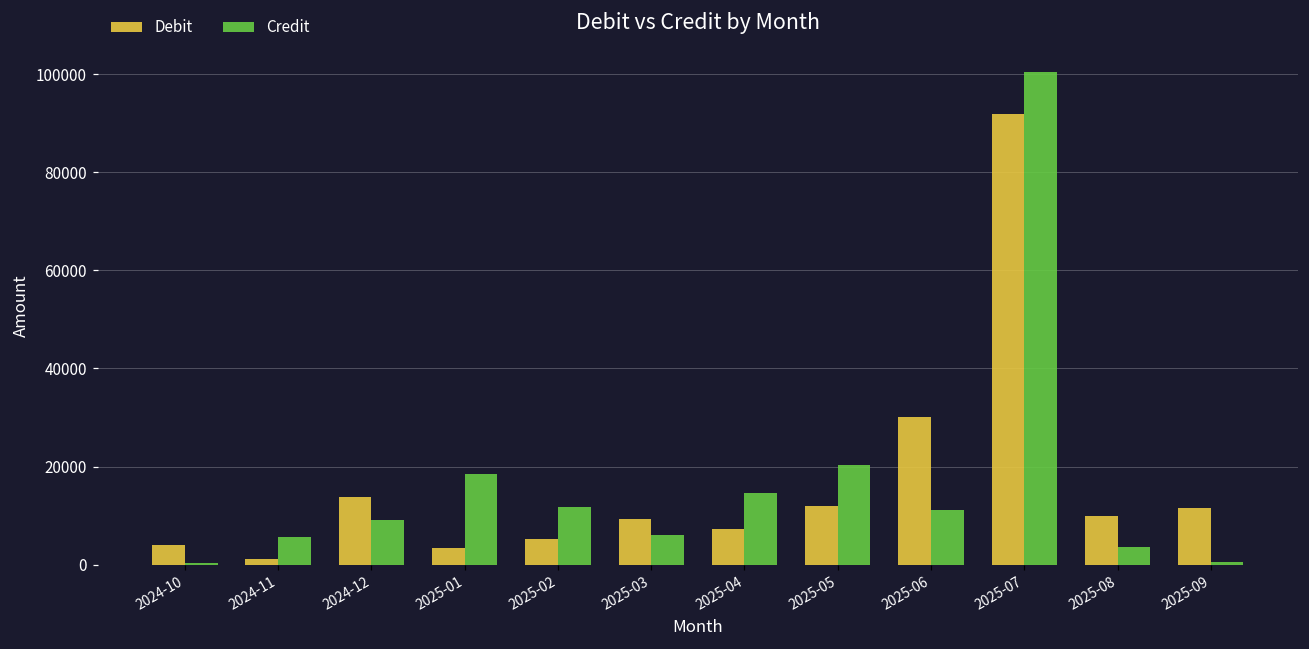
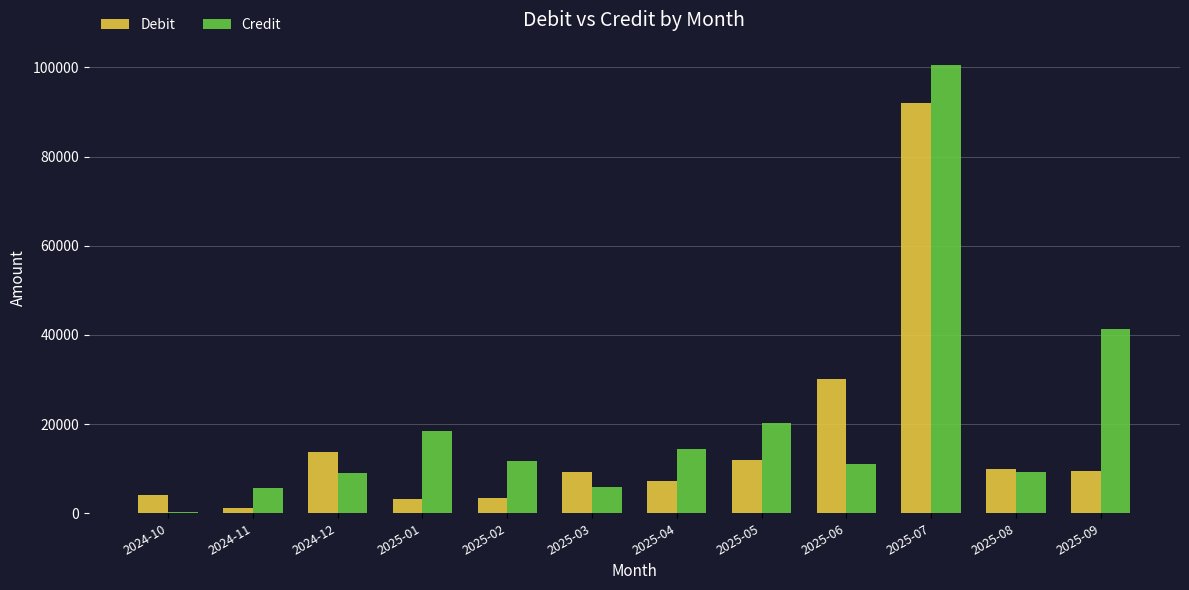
  {
    "Debit": {
      "2024-10": 4000,
      "2024-11": 1000,
      "2024-12": 14000,
      "2025-01": 3000,
-     "2025-02": 5000,
+     "2025-02": 3000,
      "2025-03": 9000,
      "2025-04": 7000,
      "2025-05": 12000,
      "2025-06": 30000,
      "2025-07": 92000,
      "2025-08": 10000,
-     "2025-09": 11000
+     "2025-09": 9000
    },
    "Credit": {
      "2024-11": 6000,
      "2024-12": 9000,
      "2025-01": 18000,
      "2025-02": 12000,
      "2025-03": 6000,
      "2025-04": 15000,
      "2025-05": 20000,
      "2025-06": 11000,
      "2025-07": 101000,
-     "2025-08": 4000,
-     "2025-09": 0
+     "2025-08": 9000,
+     "2025-09": 41000
    }
  }
